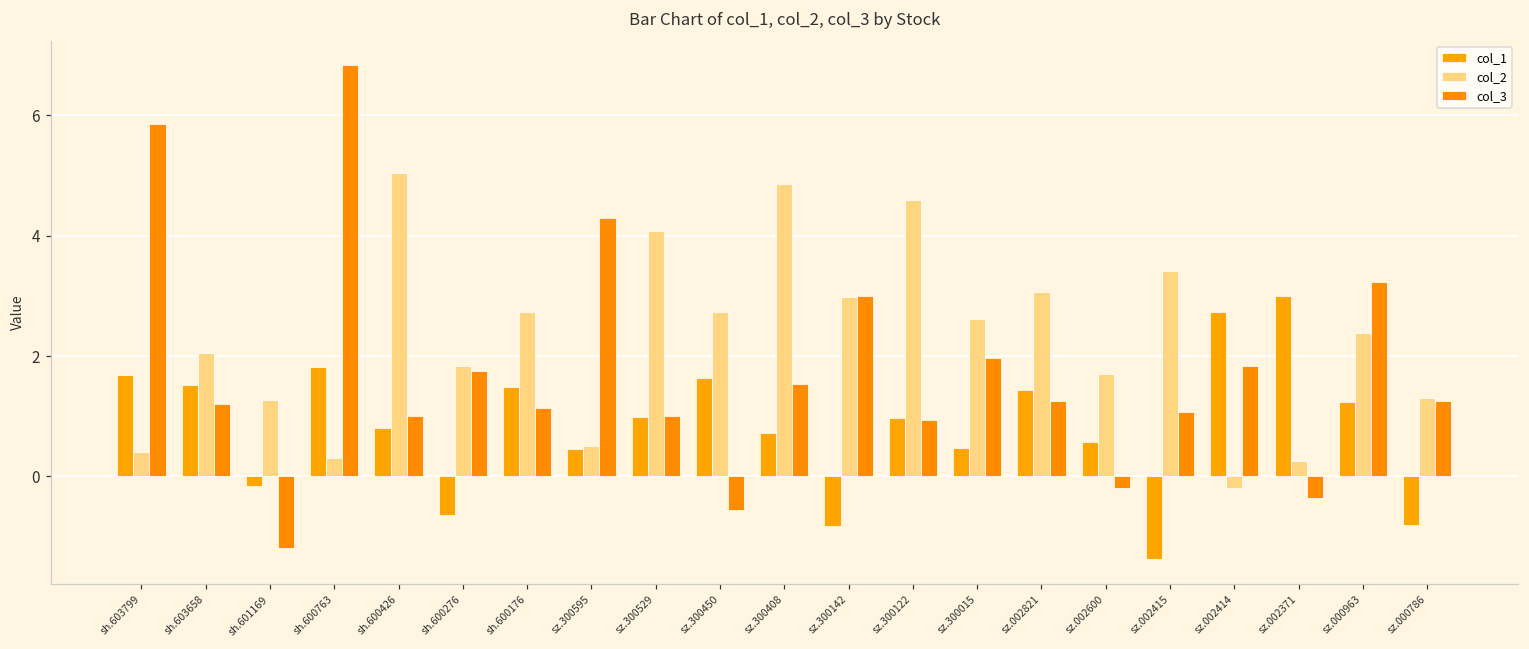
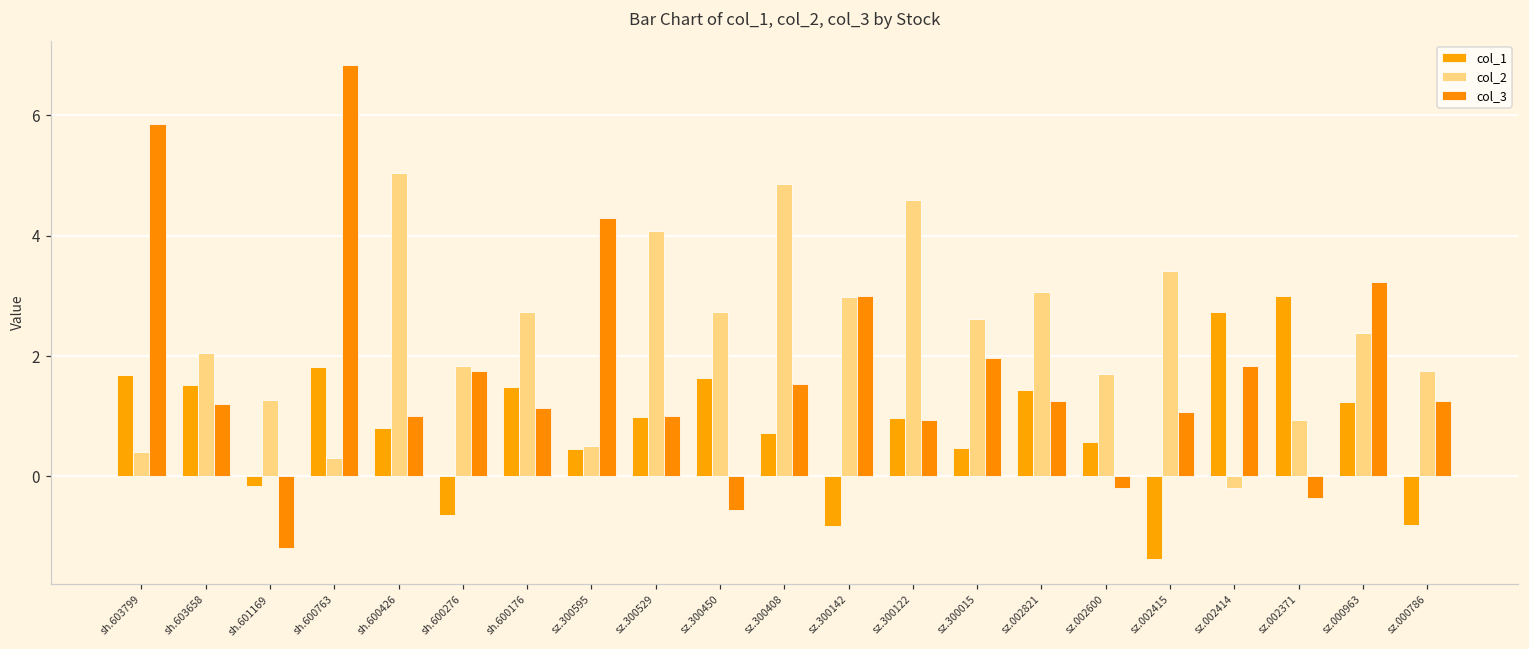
  {
    "col_2": {
      "sh.603799": 0.4,
      "sh.603658": 2.1,
      "sh.601169": 1.3,
      "sh.600763": 0.3,
      "sh.600426": 5.0,
      "sh.600276": 1.8,
      "sh.600176": 2.7,
      "sz.300595": 0.5,
      "sz.300529": 4.1,
      "sz.300450": 2.7,
      "sz.300408": 4.9,
      "sz.300142": 3.0,
      "sz.300122": 4.6,
      "sz.300015": 2.6,
      "sz.002821": 3.1,
      "sz.002600": 1.7,
      "sz.002415": 3.4,
      "sz.002414": -0.2,
-     "sz.002371": 0.3,
+     "sz.002371": 0.9,
      "sz.000963": 2.4,
-     "sz.000786": 1.3
+     "sz.000786": 1.7
    }
  }
